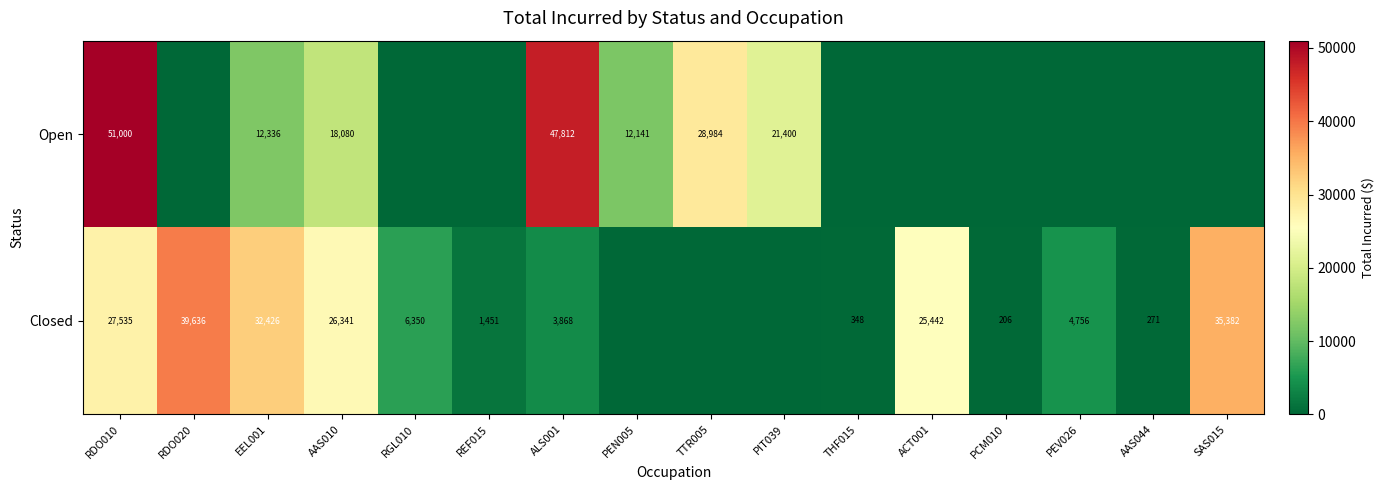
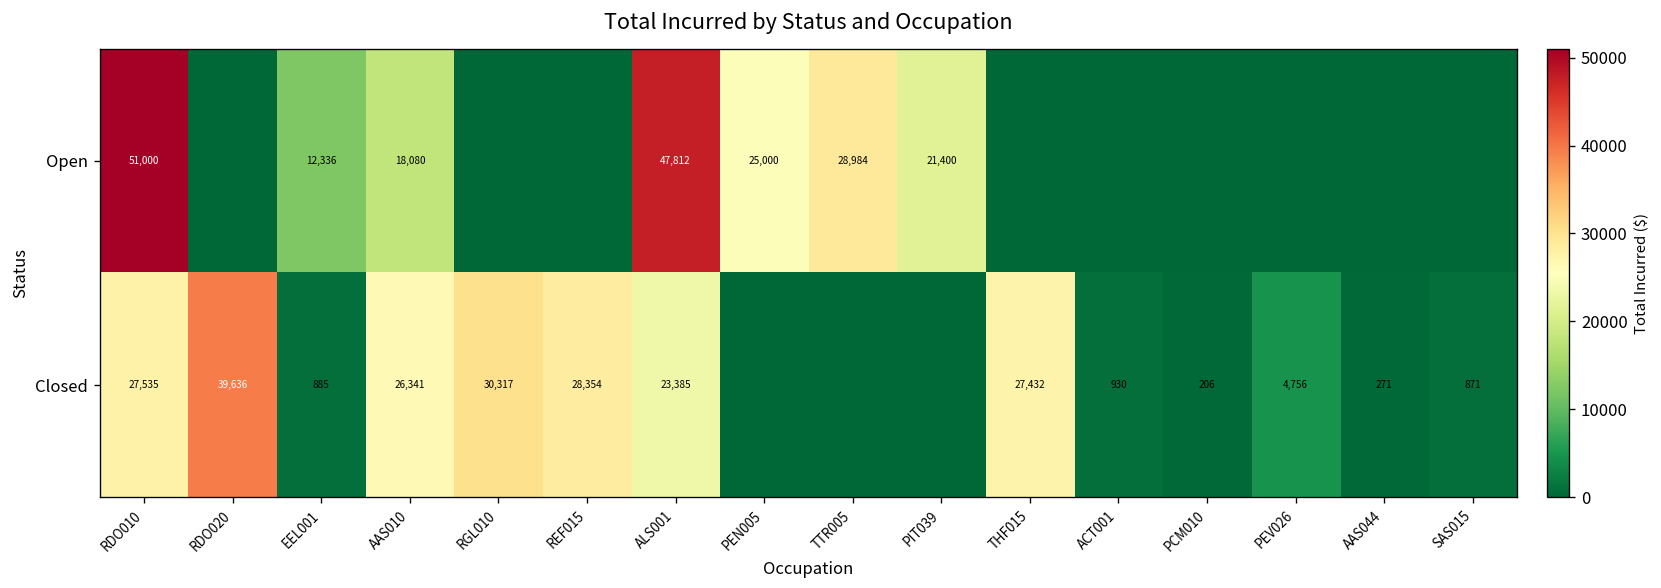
  {
    "Open": {
      "RDO010": "51,000",
      "EEL001": "12,336",
      "AAS010": "18,080",
      "ALS001": "47,812",
-     "PEN005": "12,141",
+     "PEN005": "25,000",
      "TTR005": "28,984",
      "PIT039": "21,400"
    },
    "Closed": {
      "RDO010": "27,535",
      "RDO020": "39,636",
-     "EEL001": "32,426",
+     "EEL001": "885",
      "AAS010": "26,341",
-     "RGL010": "6,350",
-     "REF015": "1,451",
-     "ALS001": "3,868",
-     "THF015": "348",
-     "ACT001": "25,442",
+     "RGL010": "30,317",
+     "REF015": "28,354",
+     "ALS001": "23,385",
+     "THF015": "27,432",
+     "ACT001": "930",
      "PCM010": "206",
      "PEV026": "4,756",
      "AAS044": "271",
-     "SAS015": "35,382"
+     "SAS015": "871"
    }
  }
